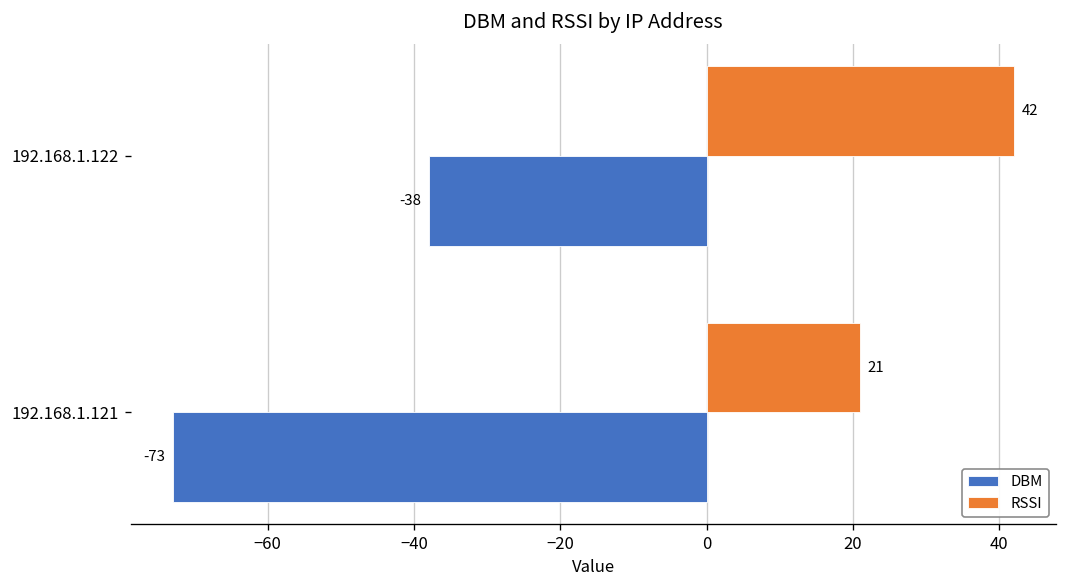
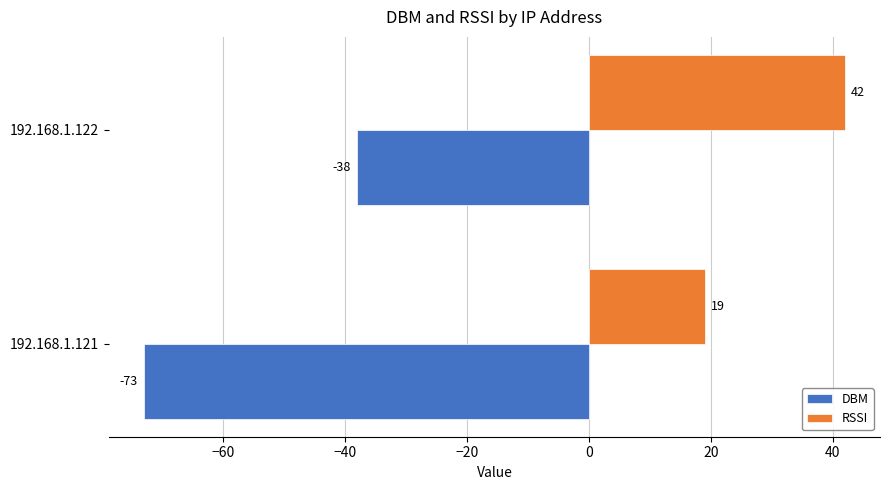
  {
    "DBM": {
      "192.168.1.122": -38,
      "192.168.1.121": -73
    },
    "RSSI": {
      "192.168.1.122": 42,
-     "192.168.1.121": 21
+     "192.168.1.121": 19
    }
  }
